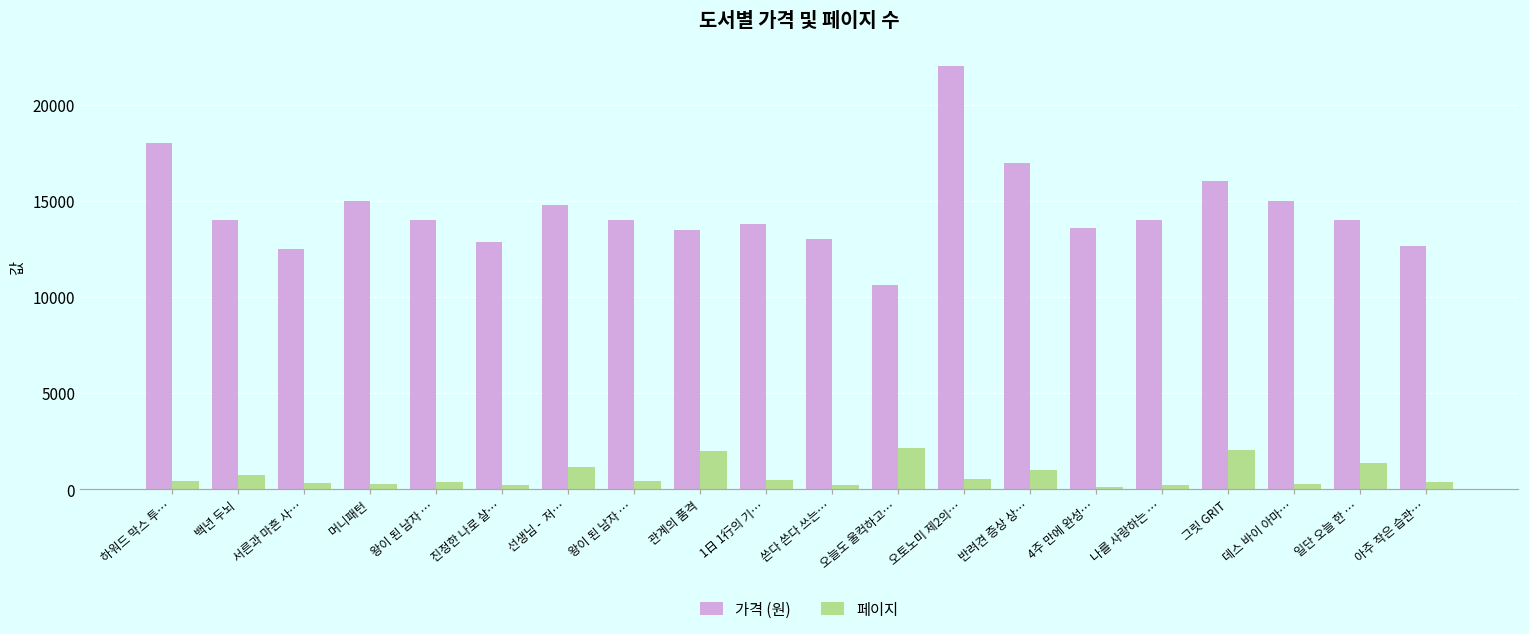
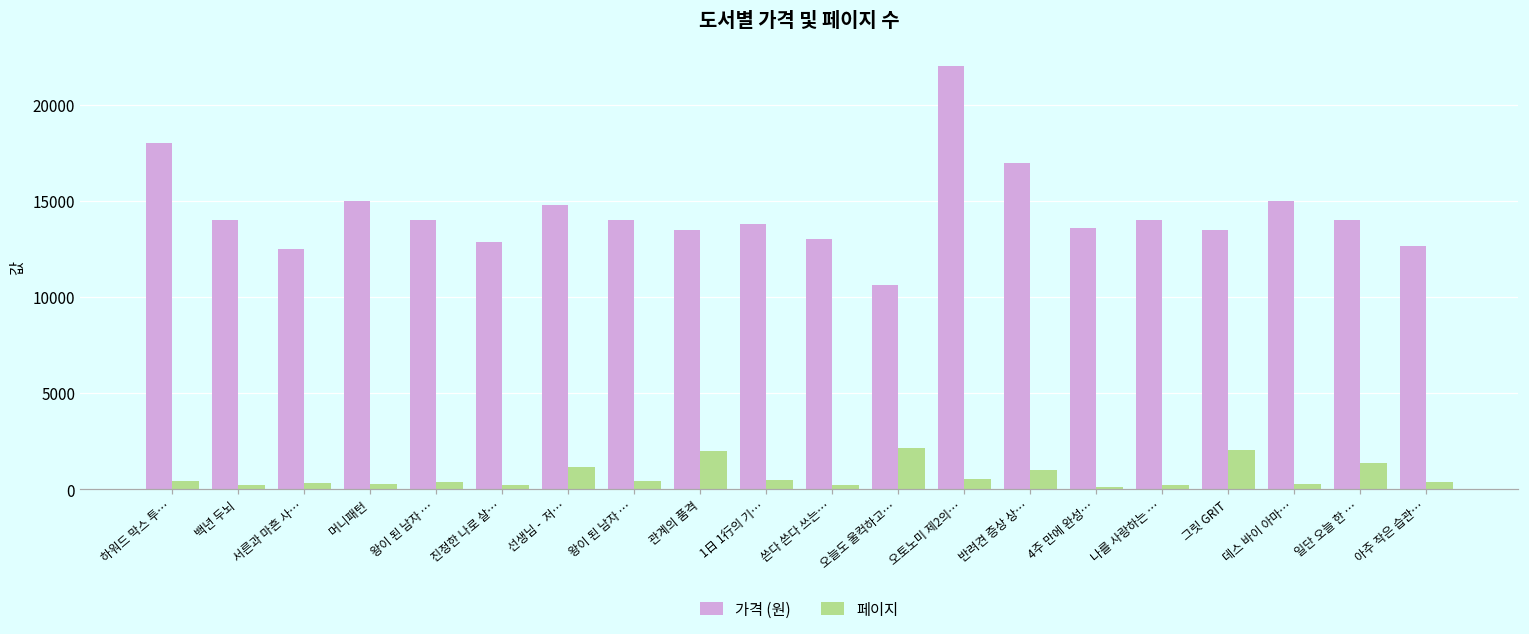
  {
    "가격 (원)": {
      "하워드 막스 투…": 18000,
      "백년 두뇌": 14000,
      "서른과 마흔 사…": 12500,
      "머니패턴": 15000,
      "진정한 나로 살…": 12900,
      "선생님 - 저…": 14800,
      "관계의 품격": 13500,
      "1日 1行의 기…": 13800,
      "쓴다 쓴다 쓰는…": 13000,
      "오늘도 울컥하고…": 10600,
      "오토노미 제2의…": 22000,
      "반려견 증상 상…": 17000,
      "4주 만에 완성…": 13600,
      "나를 사랑하는 …": 14000,
-     "그릿 GRIT": 16000,
+     "그릿 GRIT": 13500,
      "데스 바이 아마…": 15000,
      "일단 오늘 한 …": 14000,
      "아주 작은 습관…": 12700
    },
    "페이지": {
      "하워드 막스 투…": 400,
-     "백년 두뇌": 700,
+     "백년 두뇌": 200,
      "서른과 마흔 사…": 300,
      "머니패턴": 300,
      "진정한 나로 살…": 200,
      "선생님 - 저…": 1100,
      "관계의 품격": 2000,
      "1日 1行의 기…": 500,
      "쓴다 쓴다 쓰는…": 200,
      "오늘도 울컥하고…": 2100,
      "오토노미 제2의…": 500,
      "반려견 증상 상…": 1000,
      "나를 사랑하는 …": 200,
      "그릿 GRIT": 2000,
      "데스 바이 아마…": 300,
      "일단 오늘 한 …": 1400,
      "아주 작은 습관…": 400
    }
  }
